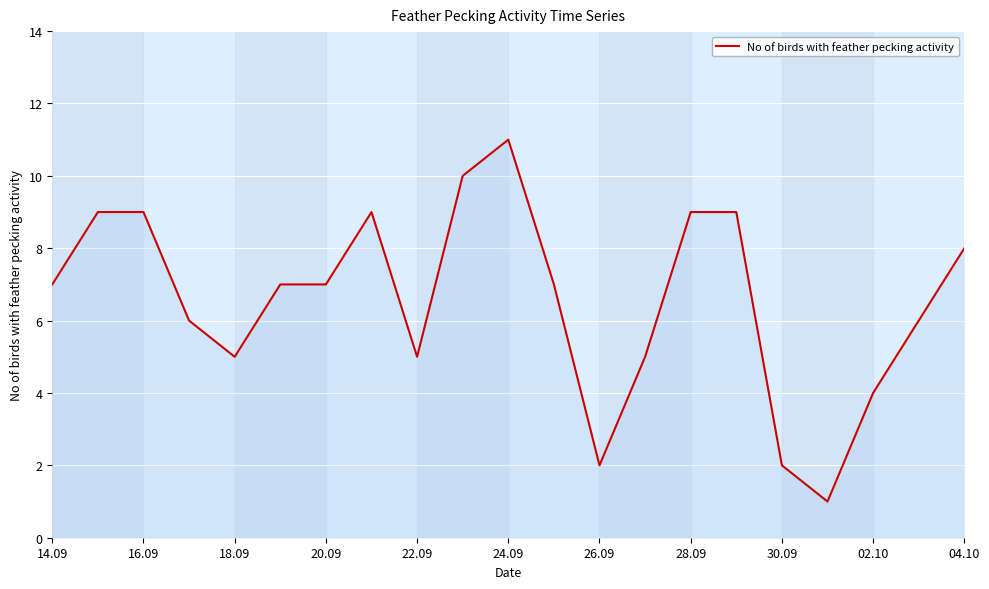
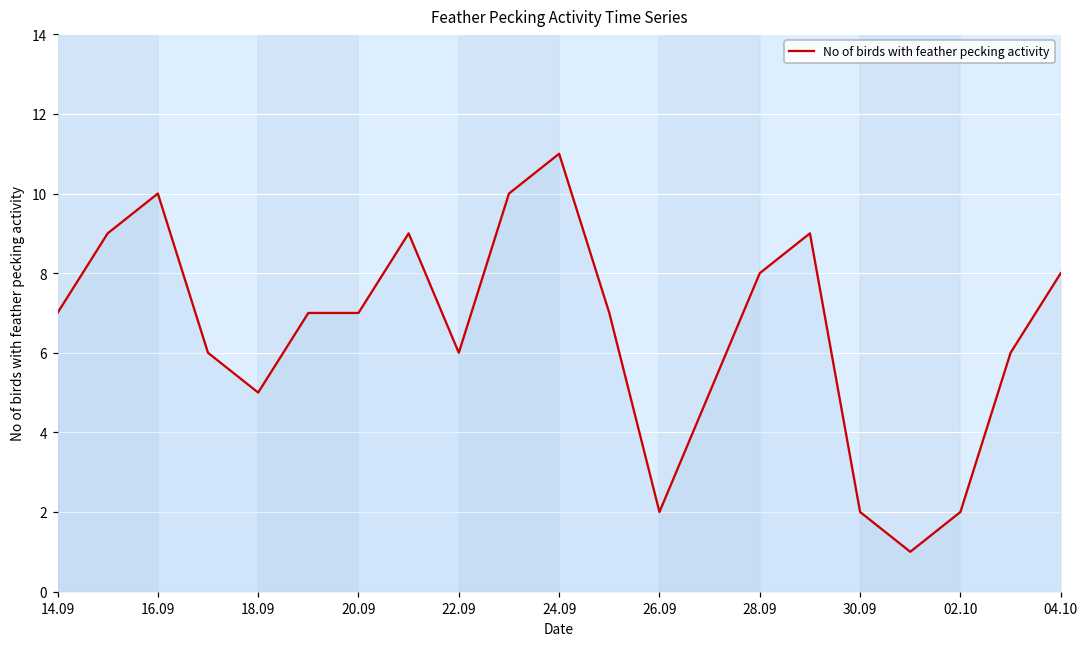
  {
    "14.09": 7,
-   "16.09": 9,
+   "16.09": 10,
    "18.09": 5,
    "20.09": 7,
-   "22.09": 5,
+   "22.09": 6,
    "24.09": 11,
    "26.09": 2,
-   "28.09": 9,
+   "28.09": 8,
    "30.09": 2,
-   "02.10": 4,
+   "02.10": 2,
    "04.10": 8
  }
